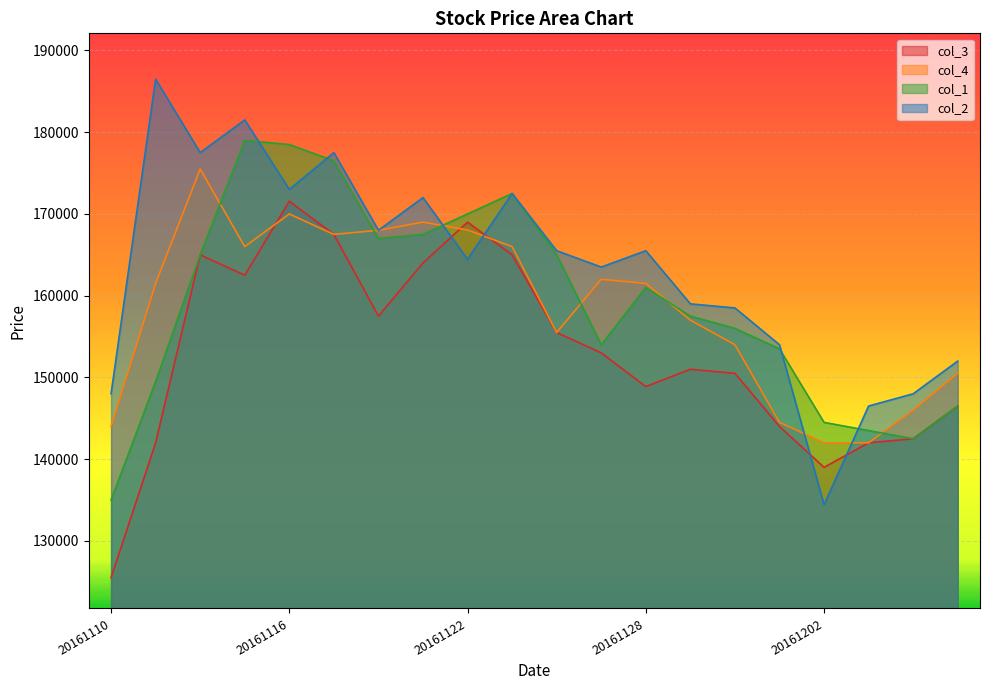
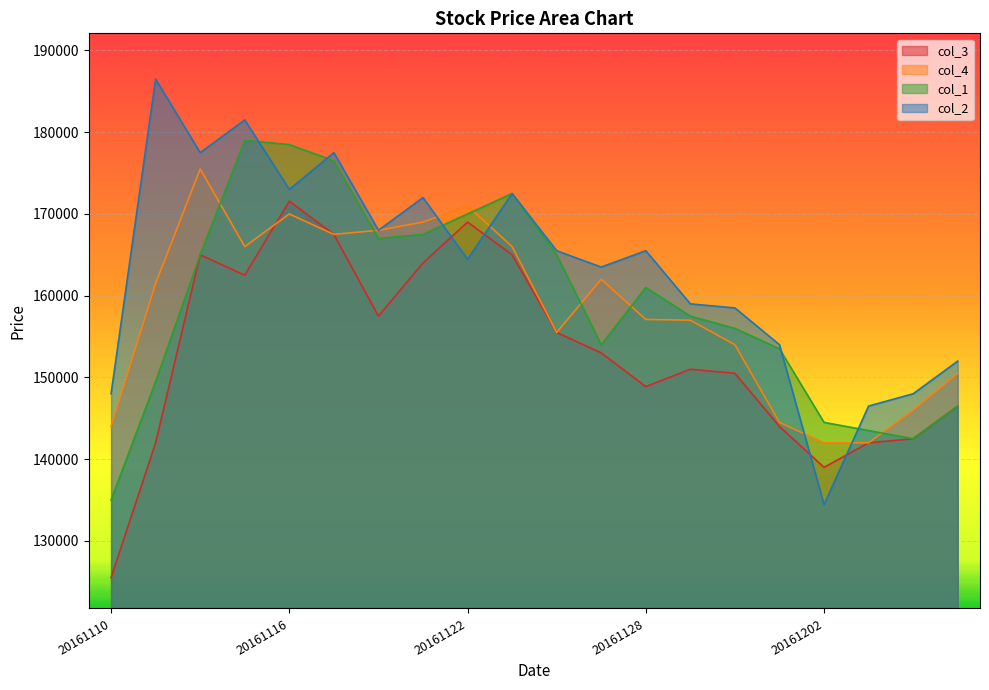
  {
    "col_3": {
      "20161110": 126000,
      "20161116": 172000,
      "20161122": 169000,
      "20161128": 149000,
      "20161202": 139000
    },
    "col_4": {
      "20161110": 144000,
      "20161116": 170000,
-     "20161122": 168000,
-     "20161128": 162000,
+     "20161122": 171000,
+     "20161128": 157000,
      "20161202": 142000
    },
    "col_1": {
      "20161110": 135000,
      "20161116": 178000,
      "20161122": 170000,
      "20161128": 161000,
      "20161202": 145000
    },
    "col_2": {
      "20161110": 148000,
      "20161116": 173000,
      "20161122": 164000,
      "20161128": 166000,
      "20161202": 134000
    }
  }
